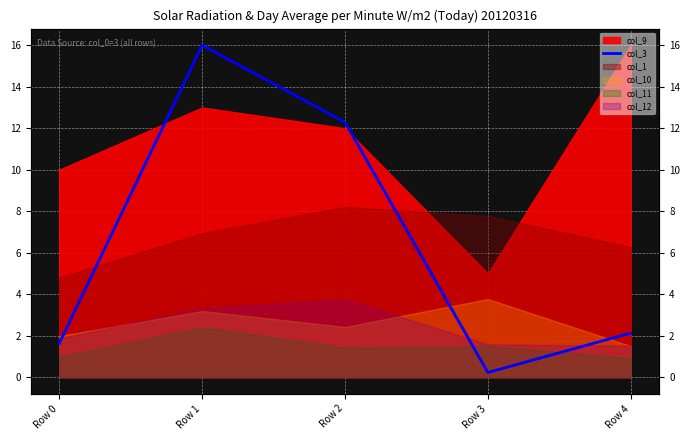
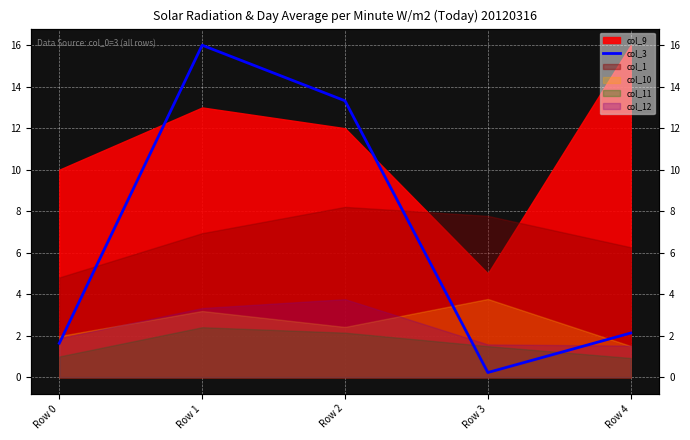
  {
    "col_3": {
      "Row 0": 1.6,
      "Row 1": 16.0,
-     "Row 2": 12.3,
+     "Row 2": 13.3,
      "Row 3": 0.2,
      "Row 4": 2.1
    },
    "col_9": {
      "Row 0": 10.0,
      "Row 1": 13.0,
      "Row 2": 12.0,
      "Row 3": 5.0
    },
    "col_1": {
      "Row 0": 4.8,
      "Row 1": 6.9,
      "Row 2": 8.2,
      "Row 3": 7.8,
      "Row 4": 6.3
    },
    "col_10": {
      "Row 1": 3.2,
      "Row 2": 2.4,
      "Row 3": 3.8
    },
    "col_11": {
      "Row 0": 1.0,
      "Row 1": 2.4,
-     "Row 2": 1.4,
+     "Row 2": 2.1,
      "Row 4": 0.9
    },
    "col_12": {
      "Row 1": 3.3,
      "Row 2": 3.8
    }
  }
